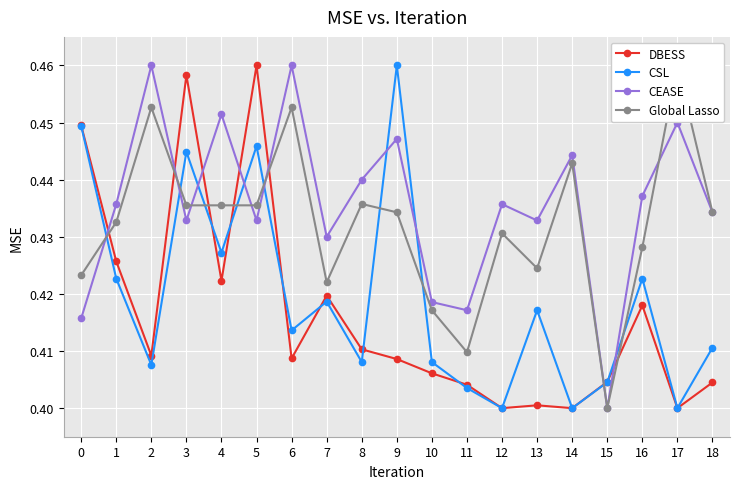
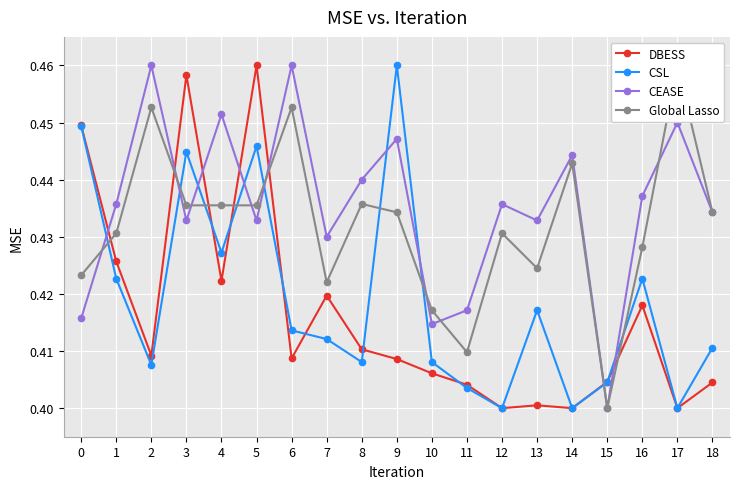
  {
    "DBESS": {
      "1": 0.426,
      "2": 0.409,
      "3": 0.458,
      "4": 0.422,
      "5": 0.460,
      "6": 0.409,
      "7": 0.420,
      "8": 0.410,
      "9": 0.409,
      "10": 0.406,
      "11": 0.404,
      "13": 0.401,
      "16": 0.418,
      "18": 0.405
    },
    "CSL": {
      "1": 0.423,
      "2": 0.408,
      "3": 0.445,
      "4": 0.427,
      "5": 0.446,
      "6": 0.414,
-     "7": 0.419,
+     "7": 0.412,
      "8": 0.408,
      "9": 0.460,
      "10": 0.408,
      "11": 0.404,
      "13": 0.417,
      "16": 0.423,
      "18": 0.411
    },
    "CEASE": {
      "0": 0.416,
      "1": 0.436,
      "2": 0.460,
      "3": 0.433,
      "4": 0.451,
      "5": 0.433,
      "6": 0.460,
      "7": 0.430,
      "8": 0.440,
      "9": 0.447,
-     "10": 0.419,
+     "10": 0.415,
      "11": 0.417,
      "12": 0.436,
      "13": 0.433,
      "14": 0.444,
      "16": 0.437,
      "17": 0.450
    },
    "Global Lasso": {
      "0": 0.423,
-     "1": 0.433,
+     "1": 0.431,
      "2": 0.453,
      "3": 0.436,
      "4": 0.436,
      "5": 0.436,
      "6": 0.453,
      "7": 0.422,
      "8": 0.436,
      "9": 0.434,
      "10": 0.417,
      "11": 0.410,
      "12": 0.431,
      "13": 0.424,
      "14": 0.443,
      "16": 0.428
    }
  }
